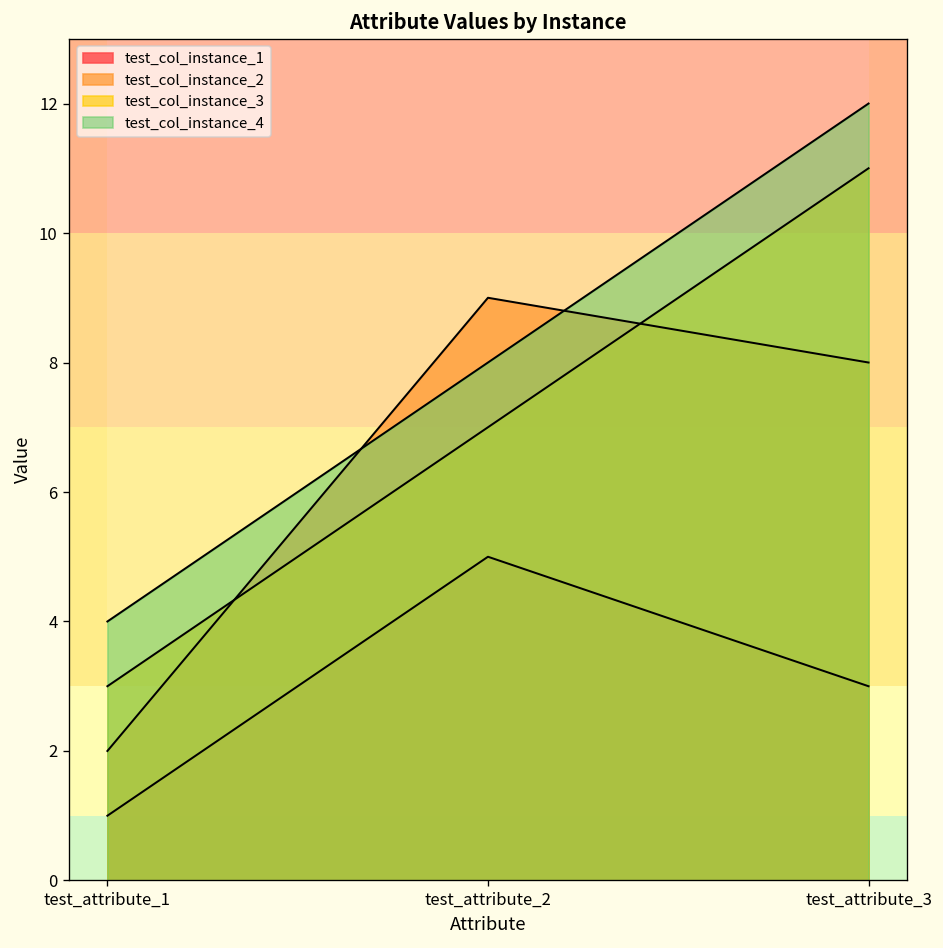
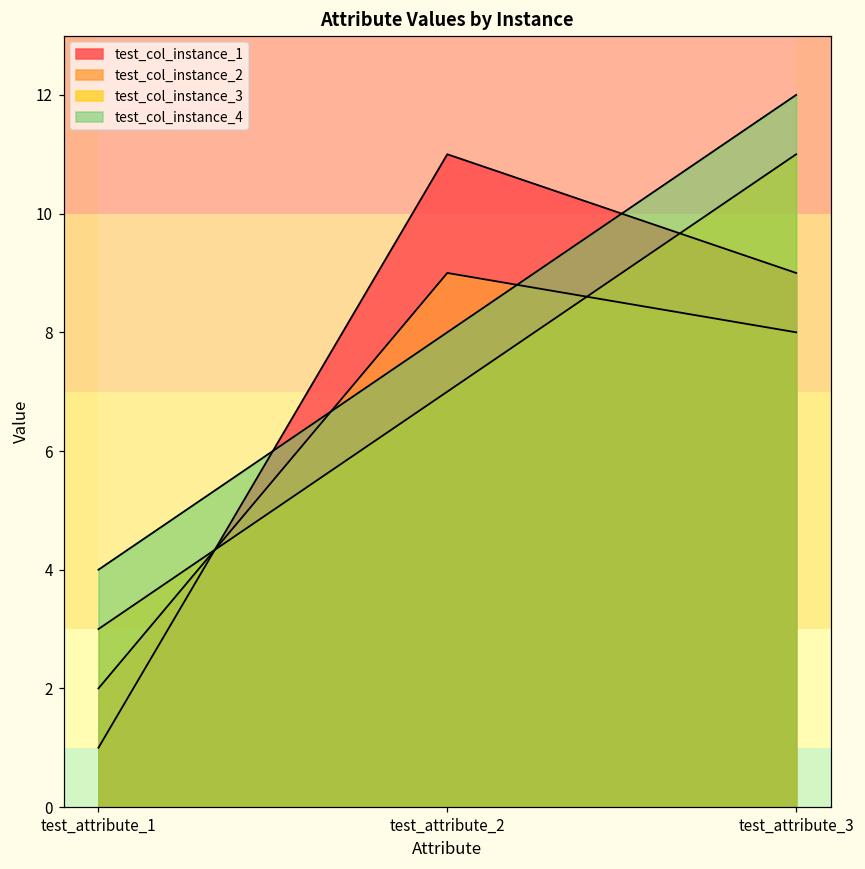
  {
    "test_col_instance_1": {
      "test_attribute_1": 1,
-     "test_attribute_2": 5,
-     "test_attribute_3": 3
+     "test_attribute_2": 11,
+     "test_attribute_3": 9
    },
    "test_col_instance_2": {
      "test_attribute_1": 2,
      "test_attribute_2": 9,
      "test_attribute_3": 8
    },
    "test_col_instance_3": {
      "test_attribute_1": 3,
      "test_attribute_2": 7,
      "test_attribute_3": 11
    },
    "test_col_instance_4": {
      "test_attribute_1": 4,
      "test_attribute_2": 8,
      "test_attribute_3": 12
    }
  }
